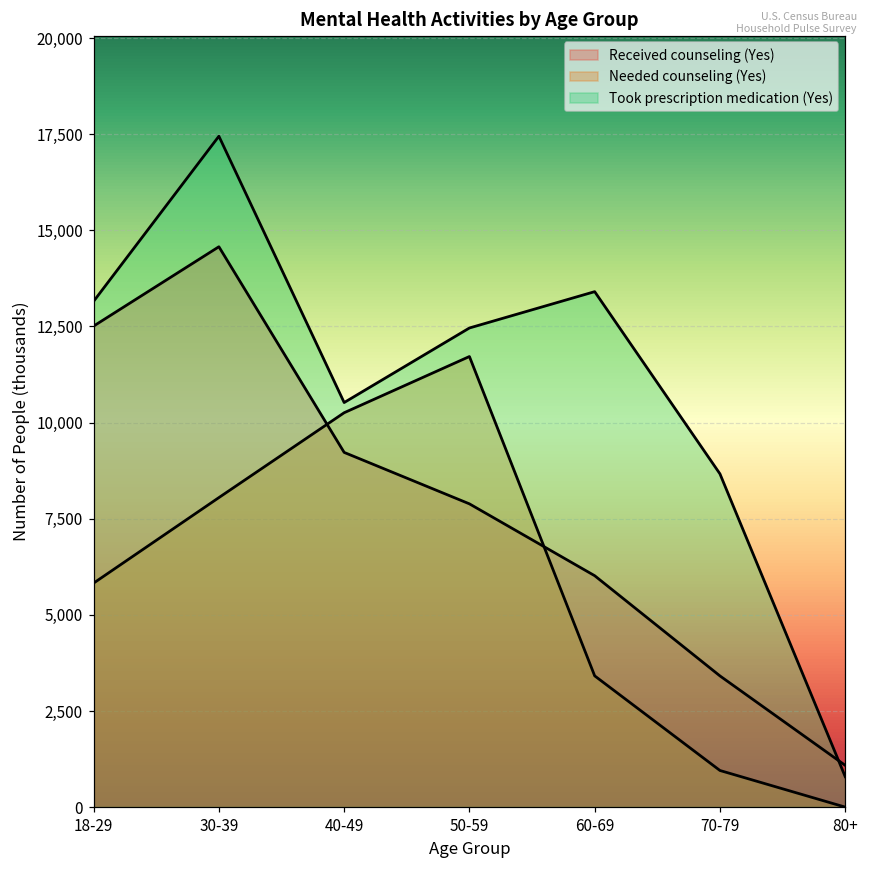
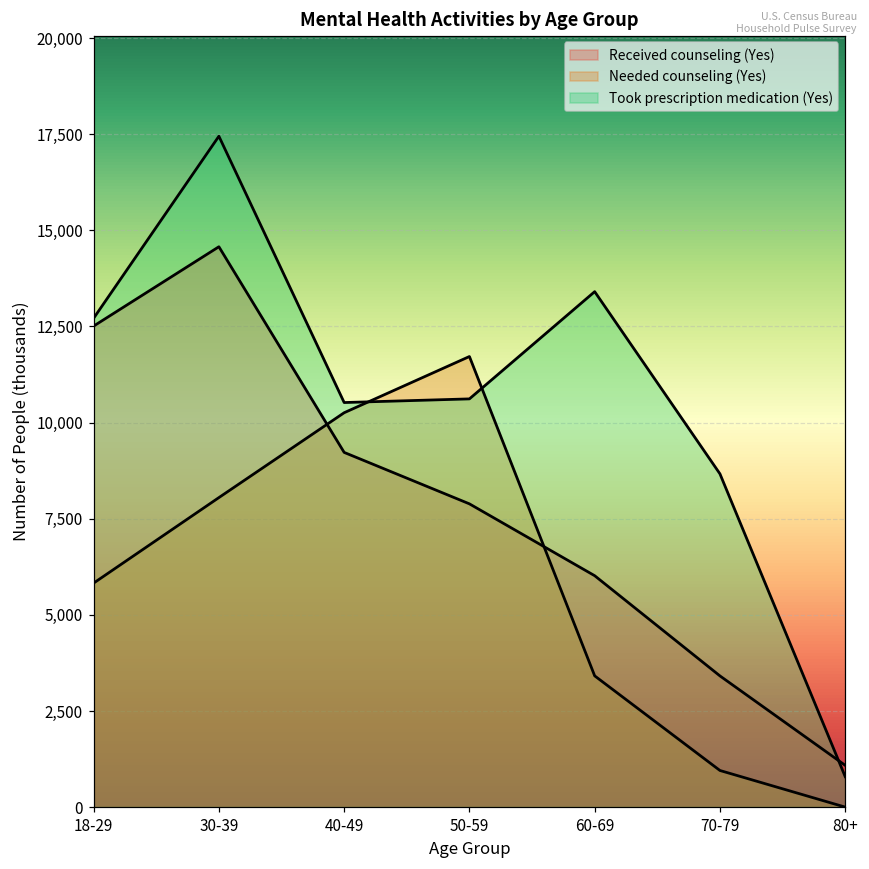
  {
    "Took prescription medication (Yes)": {
-     "18-29": "13,200",
+     "18-29": "12,700",
      "30-39": "17,400",
      "40-49": "10,500",
-     "50-59": "12,500",
+     "50-59": "10,600",
      "60-69": "13,400",
      "70-79": "8,700",
      "80+": "800"
    }
  }
